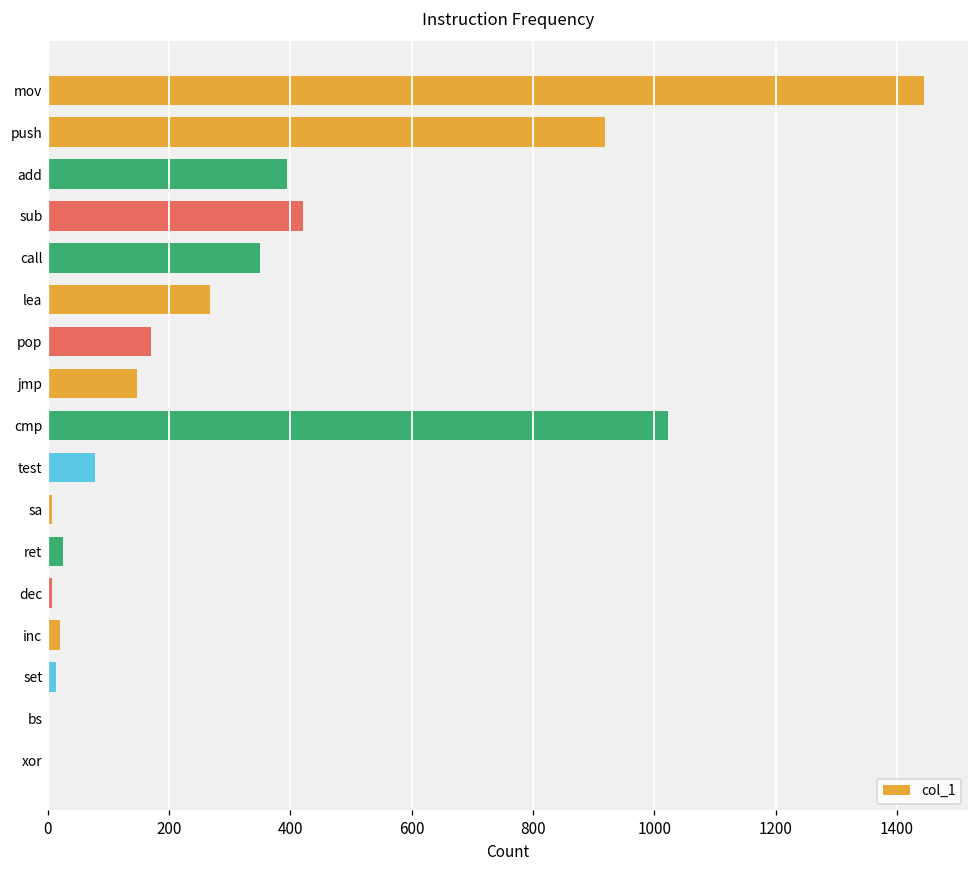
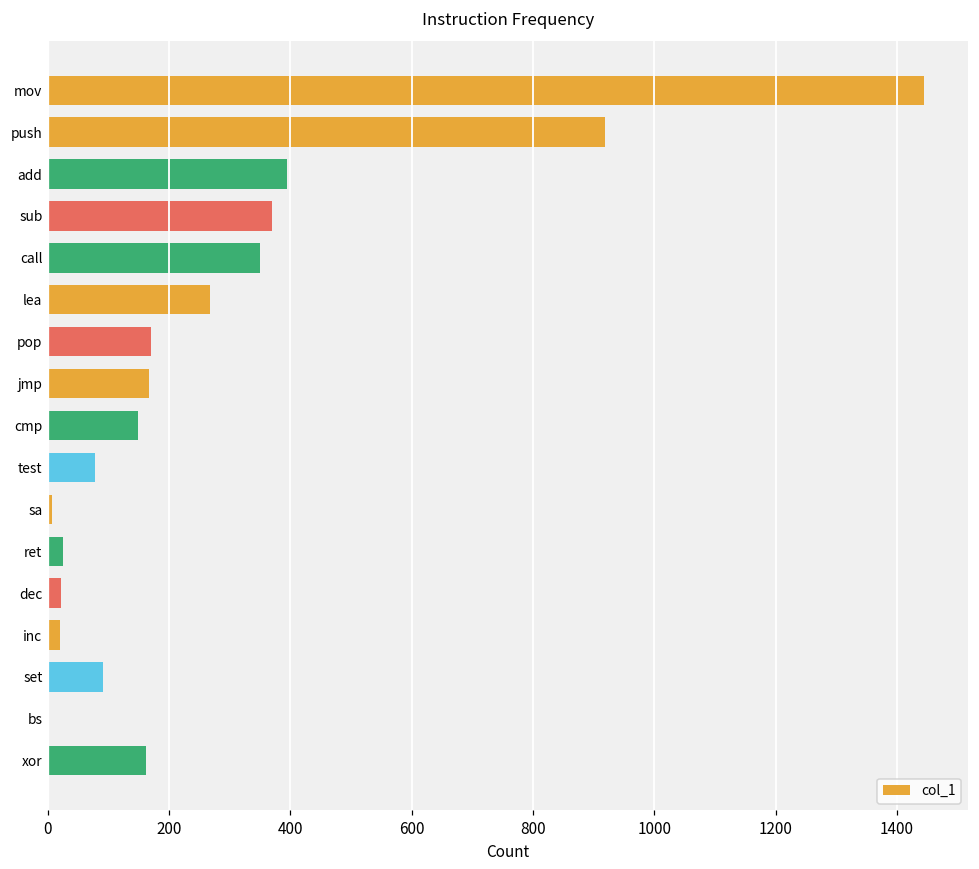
  {
    "mov": 1450,
    "push": 920,
    "add": 400,
-   "sub": 420,
+   "sub": 370,
    "call": 350,
    "lea": 270,
    "pop": 170,
-   "jmp": 150,
-   "cmp": 1020,
+   "jmp": 170,
+   "cmp": 150,
    "test": 80,
    "sa": 10,
    "ret": 30,
-   "dec": 10,
+   "dec": 20,
    "inc": 20,
-   "set": 10,
-   "xor": 0
+   "set": 90,
+   "xor": 160
  }
